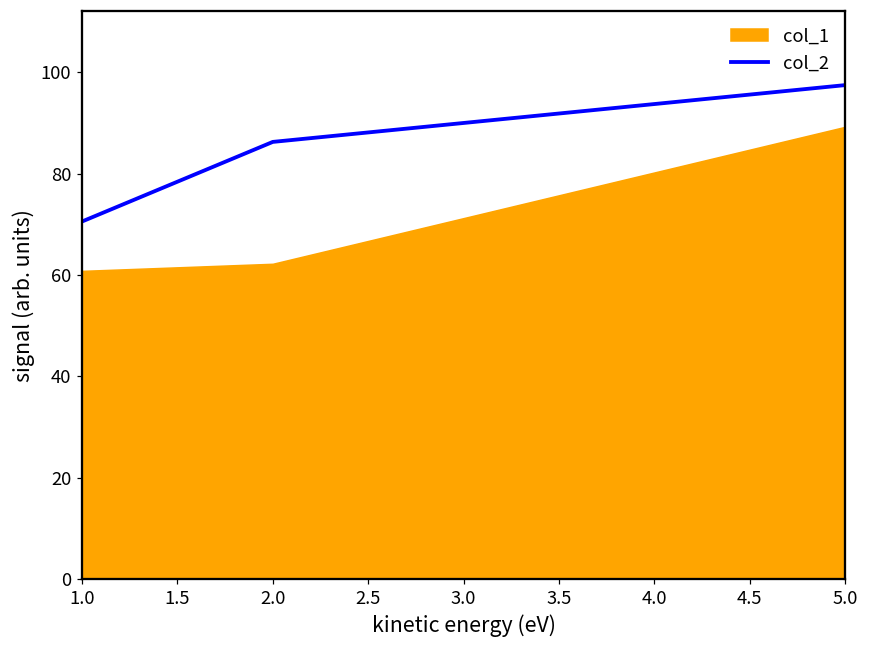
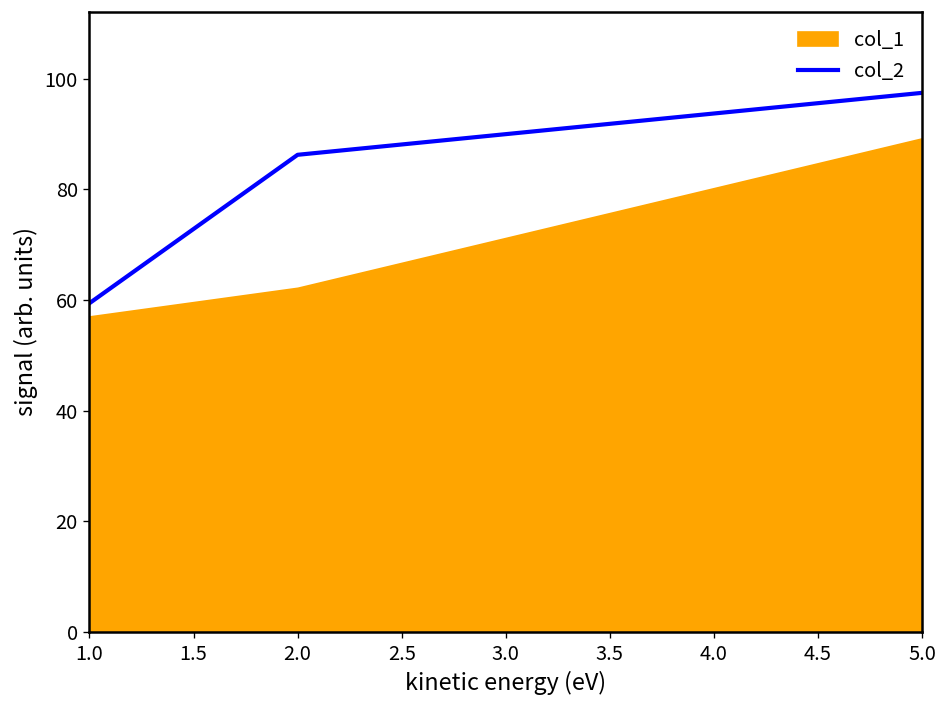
  {
    "col_2": {
-     "1.0": 71,
+     "1.0": 59,
      "2.0": 86,
      "5.0": 97
    },
    "col_1": {
-     "1.0": 61,
+     "1.0": 57,
      "2.0": 62,
      "5.0": 89
    }
  }
